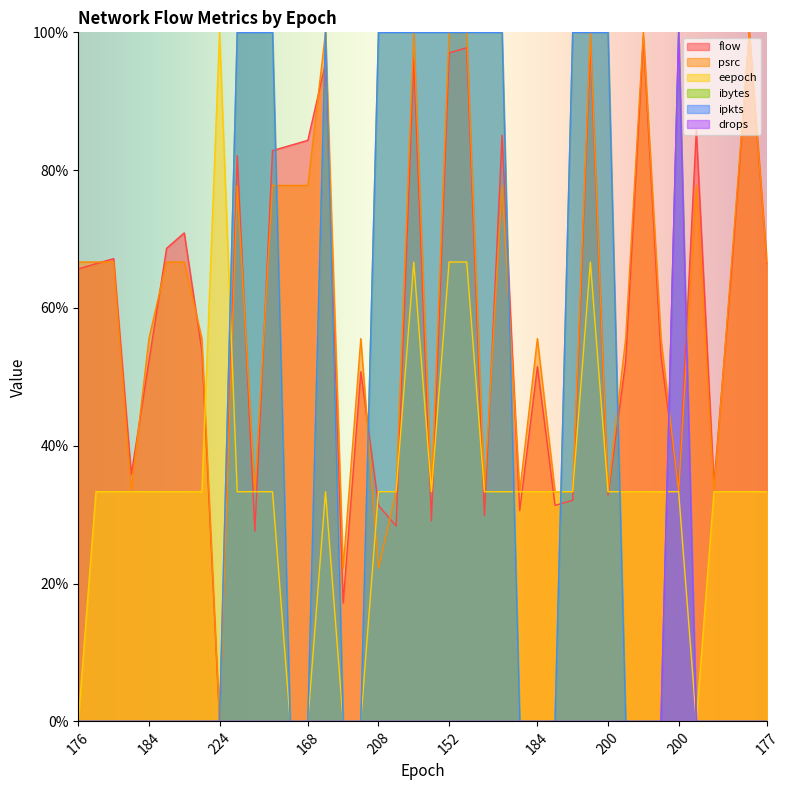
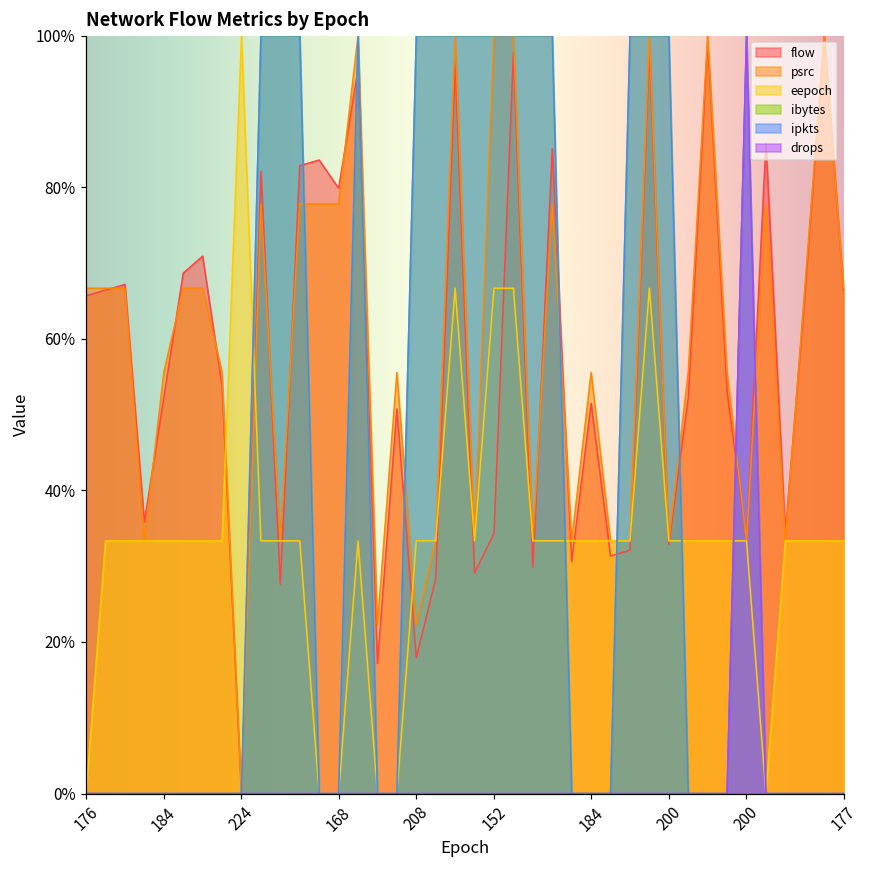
  {
    "flow": {
      "176": "66%",
-     "168": "84%",
-     "208": "31%",
-     "152": "97%"
+     "168": "80%",
+     "208": "18%",
+     "152": "34%"
    },
    "ipkts": {
      "208": "100%"
    },
    "drops": {
      "208": "0%",
      "152": "0%"
    }
  }
